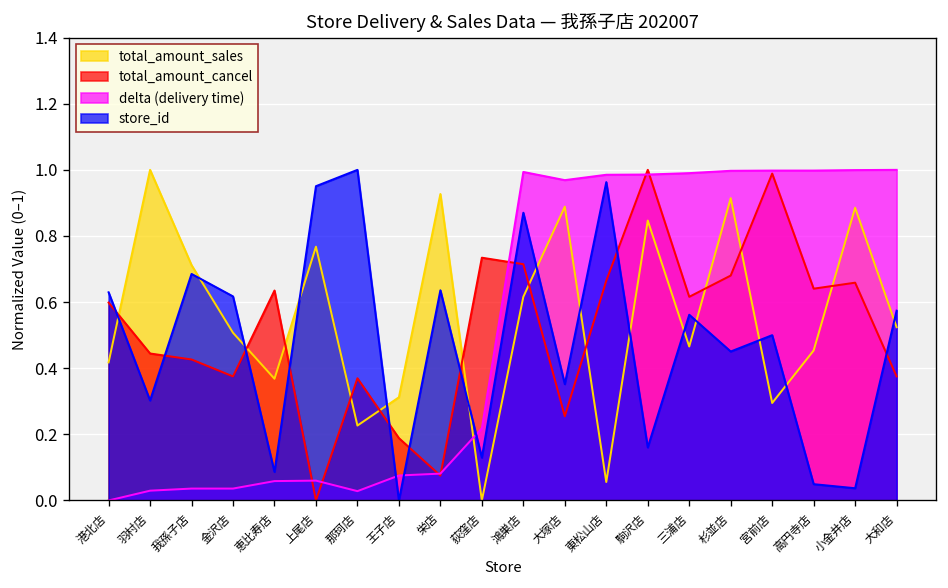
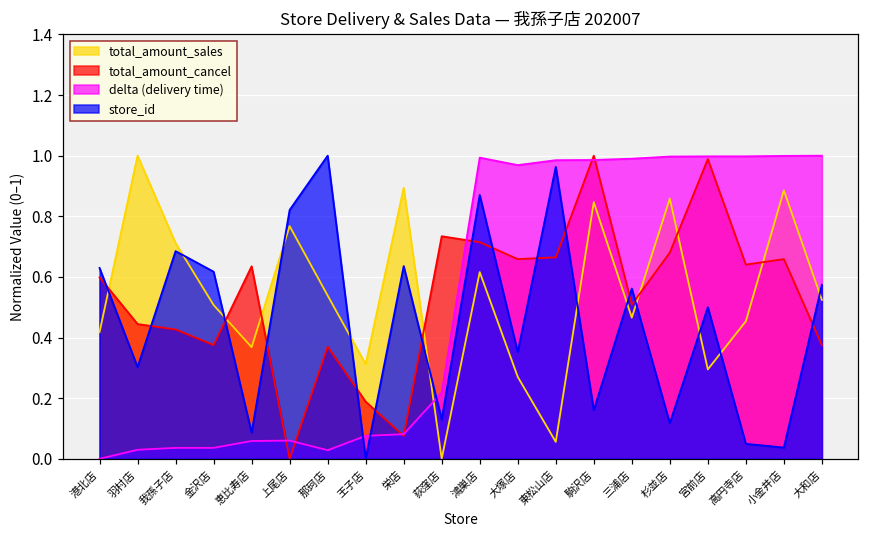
  {
    "total_amount_sales": {
      "港北店": 0.42,
      "羽村店": 1.00,
      "我孫子店": 0.71,
      "金沢店": 0.51,
      "恵比寿店": 0.37,
      "上尾店": 0.77,
-     "那珂店": 0.23,
+     "那珂店": 0.54,
      "王子店": 0.31,
-     "栄店": 0.93,
+     "栄店": 0.89,
      "荻窪店": 0.00,
      "鴻巣店": 0.62,
-     "大塚店": 0.89,
+     "大塚店": 0.27,
      "東松山店": 0.06,
      "駒沢店": 0.85,
      "三浦店": 0.47,
-     "杉並店": 0.91,
+     "杉並店": 0.86,
      "宮前店": 0.29,
      "高円寺店": 0.45,
      "小金井店": 0.89,
      "大和店": 0.52
    },
    "total_amount_cancel": {
      "港北店": 0.60,
      "羽村店": 0.44,
      "我孫子店": 0.43,
      "金沢店": 0.38,
      "恵比寿店": 0.64,
      "上尾店": 0.00,
      "那珂店": 0.37,
      "王子店": 0.19,
      "荻窪店": 0.73,
      "鴻巣店": 0.71,
-     "大塚店": 0.25,
+     "大塚店": 0.66,
      "東松山店": 0.66,
      "駒沢店": 1.00,
-     "三浦店": 0.62,
+     "三浦店": 0.51,
      "杉並店": 0.68,
      "高円寺店": 0.64,
      "小金井店": 0.66,
      "大和店": 0.38
    },
    "delta (delivery time)": {
      "港北店": 0.00,
      "羽村店": 0.03,
      "我孫子店": 0.04,
      "金沢店": 0.04,
      "恵比寿店": 0.06,
      "上尾店": 0.06,
      "那珂店": 0.03,
      "王子店": 0.08,
      "荻窪店": 0.22,
      "鴻巣店": 0.99,
      "大塚店": 0.97,
      "東松山店": 0.99,
      "駒沢店": 0.99,
      "三浦店": 0.99,
      "杉並店": 1.00,
      "高円寺店": 1.00,
      "小金井店": 1.00,
      "大和店": 1.00
    },
    "store_id": {
      "港北店": 0.63,
      "羽村店": 0.30,
      "我孫子店": 0.69,
      "金沢店": 0.62,
      "恵比寿店": 0.09,
-     "上尾店": 0.95,
+     "上尾店": 0.82,
      "那珂店": 1.00,
      "王子店": 0.00,
      "栄店": 0.64,
      "荻窪店": 0.13,
      "鴻巣店": 0.87,
      "大塚店": 0.35,
      "東松山店": 0.96,
      "駒沢店": 0.16,
      "三浦店": 0.56,
-     "杉並店": 0.45,
+     "杉並店": 0.12,
      "宮前店": 0.50,
      "高円寺店": 0.05,
      "小金井店": 0.04,
      "大和店": 0.57
    }
  }
